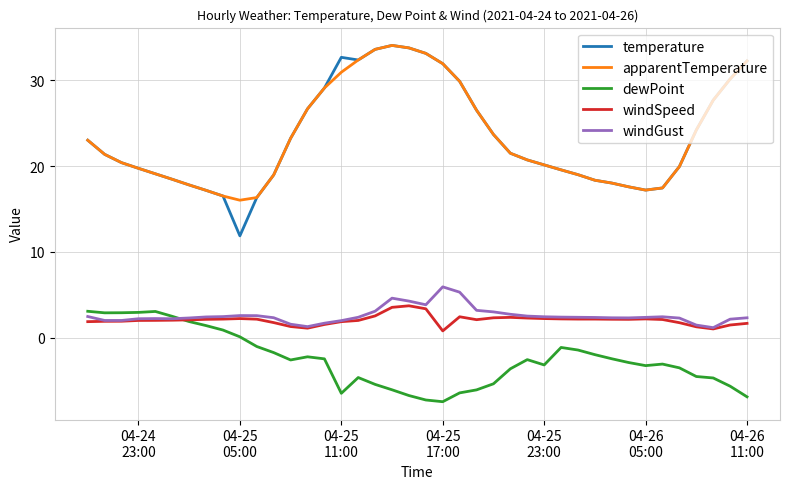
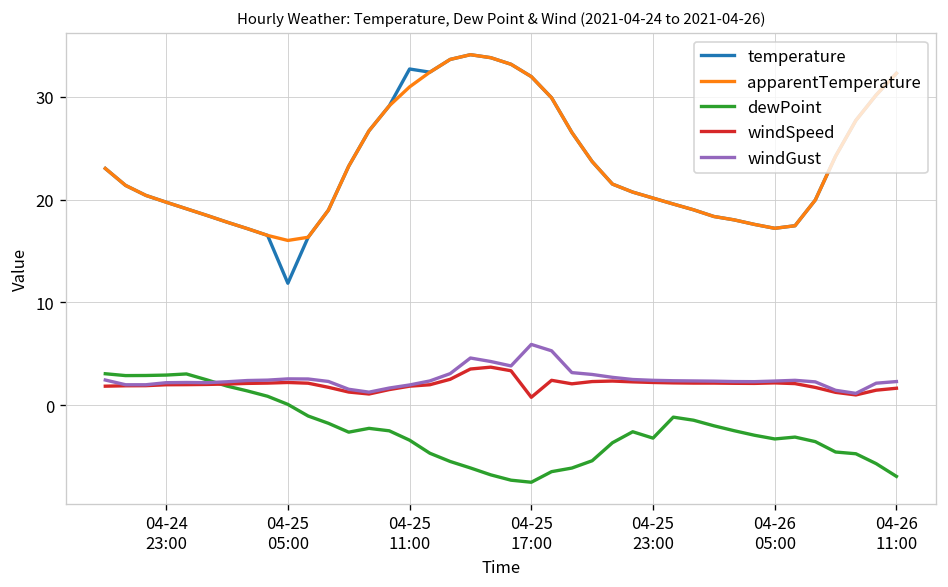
  {
    "temperature": {
      "04-25 05:00": 12,
      "04-25 11:00": 33
    },
    "apparentTemperature": {
      "04-25 05:00": 16,
      "04-25 11:00": 31
    },
    "dewPoint": {
      "04-24 23:00": 3,
      "04-25 05:00": 0,
-     "04-25 11:00": -7,
+     "04-25 11:00": -3,
      "04-25 17:00": -7,
      "04-25 23:00": -3,
      "04-26 05:00": -3,
      "04-26 11:00": -7
    },
    "windSpeed": {
      "04-25 05:00": 2,
      "04-25 17:00": 1,
      "04-26 11:00": 2
    },
    "windGust": {
      "04-25 05:00": 3,
      "04-25 17:00": 6,
      "04-26 11:00": 2
    }
  }
